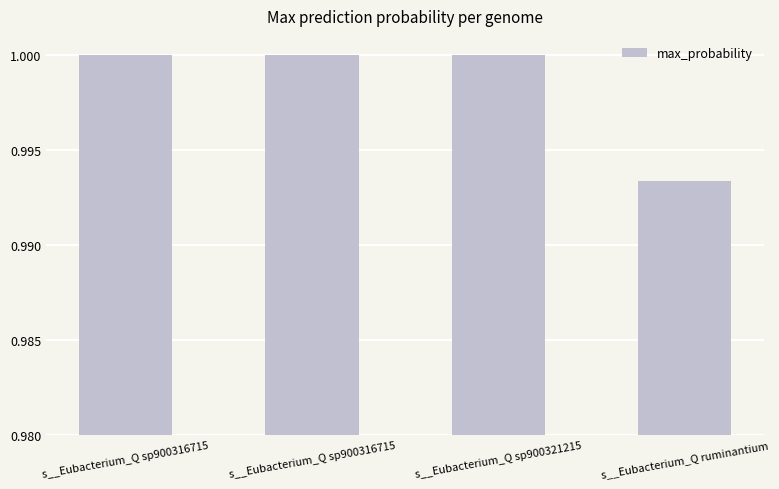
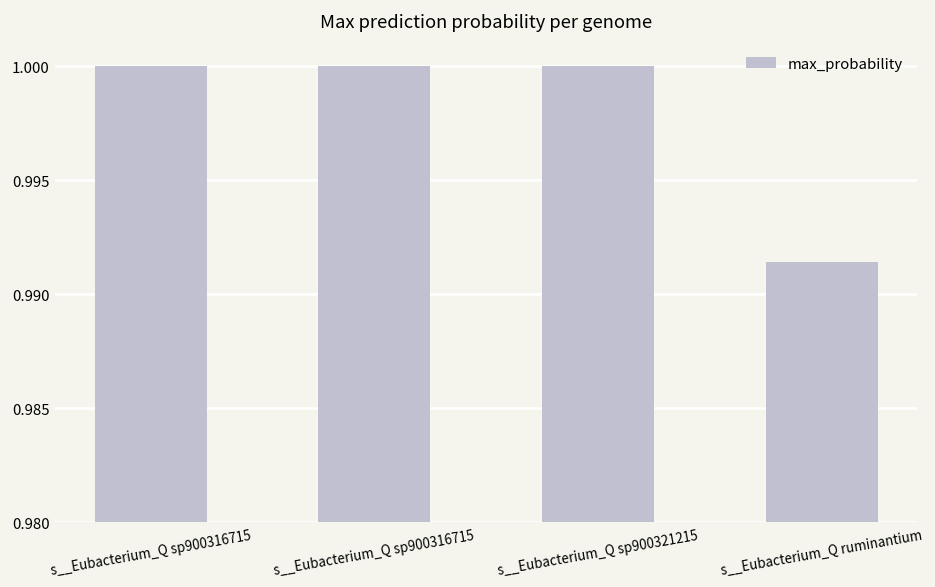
  {
    "s__Eubacterium_Q sp900321215": 1.0000,
-   "s__Eubacterium_Q ruminantium": 0.9934
+   "s__Eubacterium_Q ruminantium": 0.9914
  }
